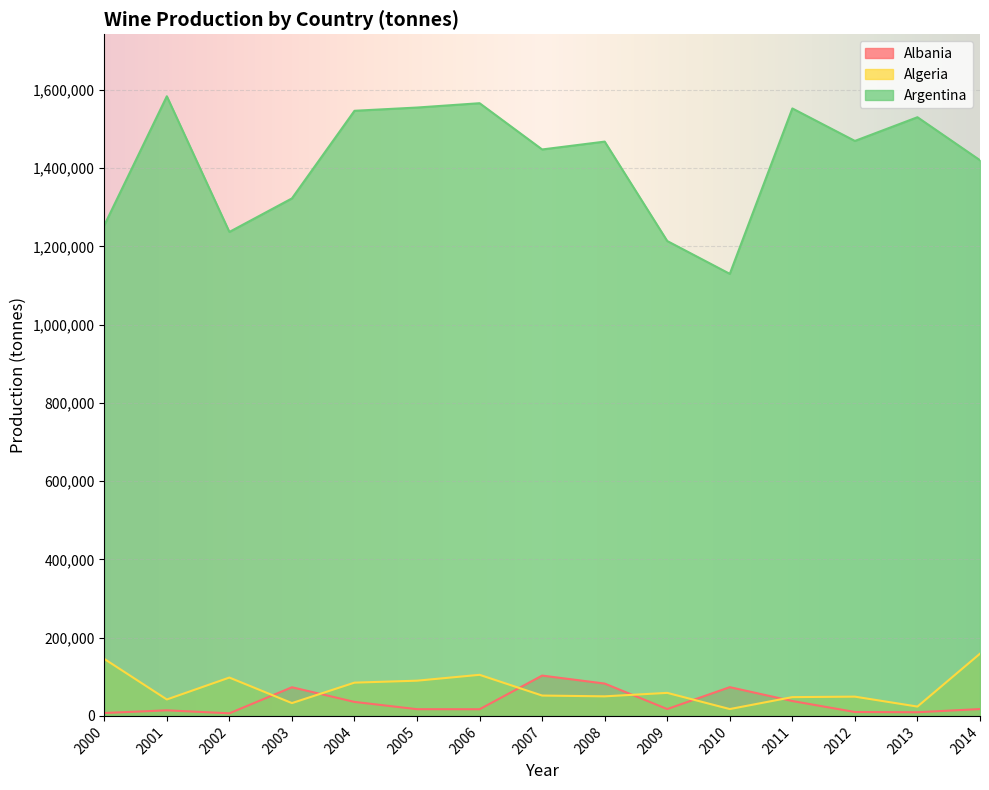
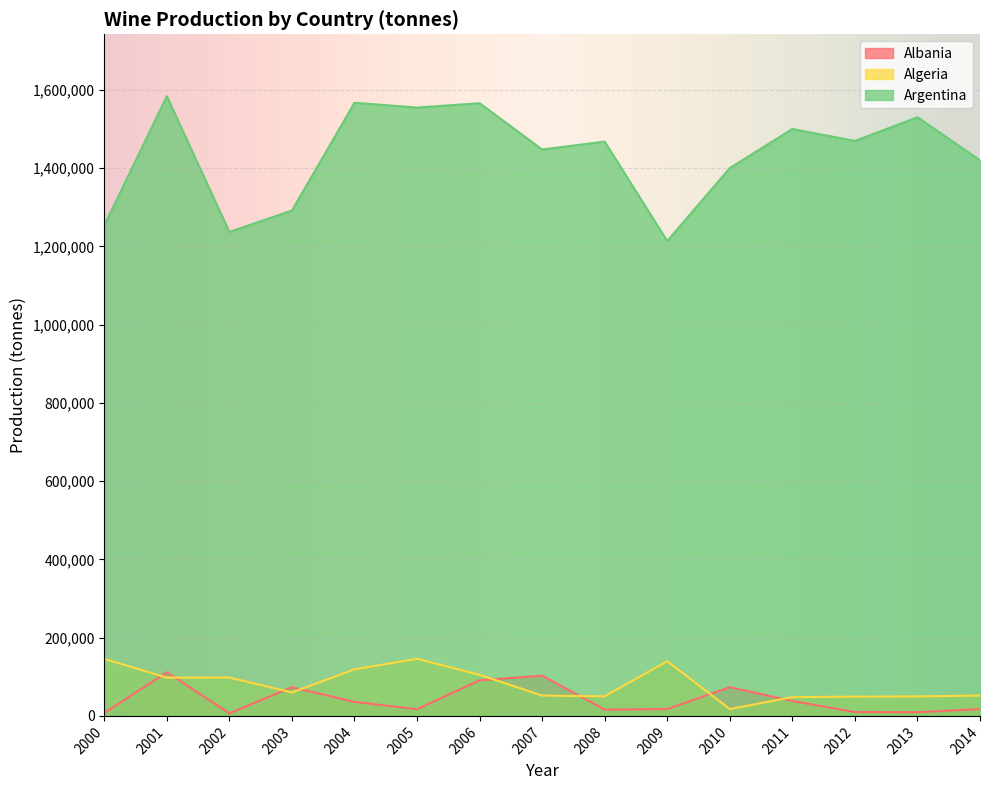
  {
    "Albania": {
      "2000": "10,000",
-     "2001": "10,000",
+     "2001": "110,000",
      "2002": "10,000",
      "2003": "70,000",
      "2004": "40,000",
      "2005": "20,000",
-     "2006": "20,000",
+     "2006": "90,000",
      "2007": "100,000",
-     "2008": "80,000",
+     "2008": "20,000",
      "2009": "20,000",
      "2010": "70,000",
      "2011": "40,000",
      "2012": "10,000",
      "2013": "10,000",
      "2014": "20,000"
    },
    "Algeria": {
      "2000": "150,000",
-     "2001": "40,000",
+     "2001": "100,000",
      "2002": "100,000",
-     "2003": "30,000",
-     "2004": "90,000",
-     "2005": "90,000",
+     "2003": "60,000",
+     "2004": "120,000",
+     "2005": "150,000",
      "2006": "110,000",
      "2007": "50,000",
      "2008": "50,000",
-     "2009": "60,000",
+     "2009": "140,000",
      "2010": "20,000",
      "2011": "50,000",
      "2012": "50,000",
-     "2013": "20,000",
-     "2014": "160,000"
+     "2013": "50,000",
+     "2014": "50,000"
    },
    "Argentina": {
      "2000": "1,250,000",
      "2001": "1,580,000",
      "2002": "1,240,000",
-     "2003": "1,320,000",
-     "2004": "1,550,000",
+     "2003": "1,290,000",
+     "2004": "1,570,000",
      "2005": "1,550,000",
      "2006": "1,570,000",
      "2007": "1,450,000",
      "2008": "1,470,000",
      "2009": "1,210,000",
-     "2010": "1,130,000",
-     "2011": "1,550,000",
+     "2010": "1,400,000",
+     "2011": "1,500,000",
      "2012": "1,470,000",
      "2013": "1,530,000",
      "2014": "1,420,000"
    }
  }
